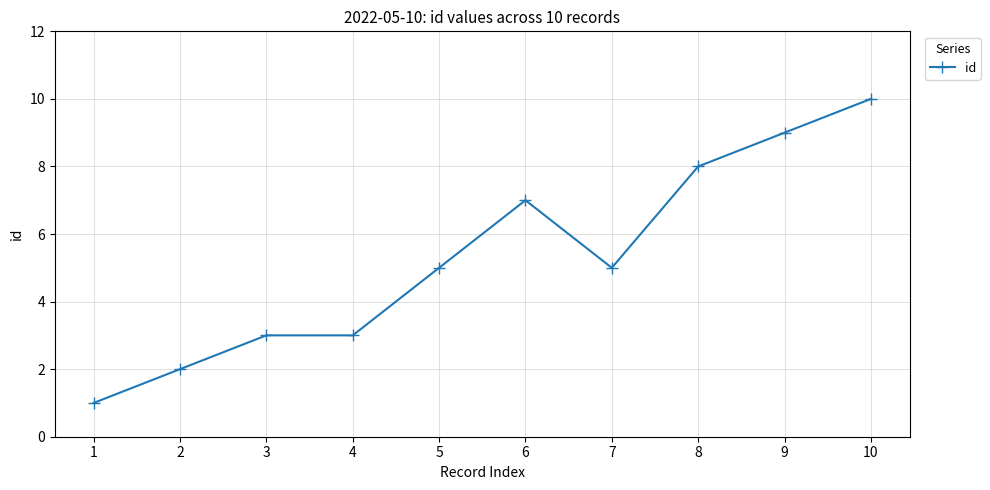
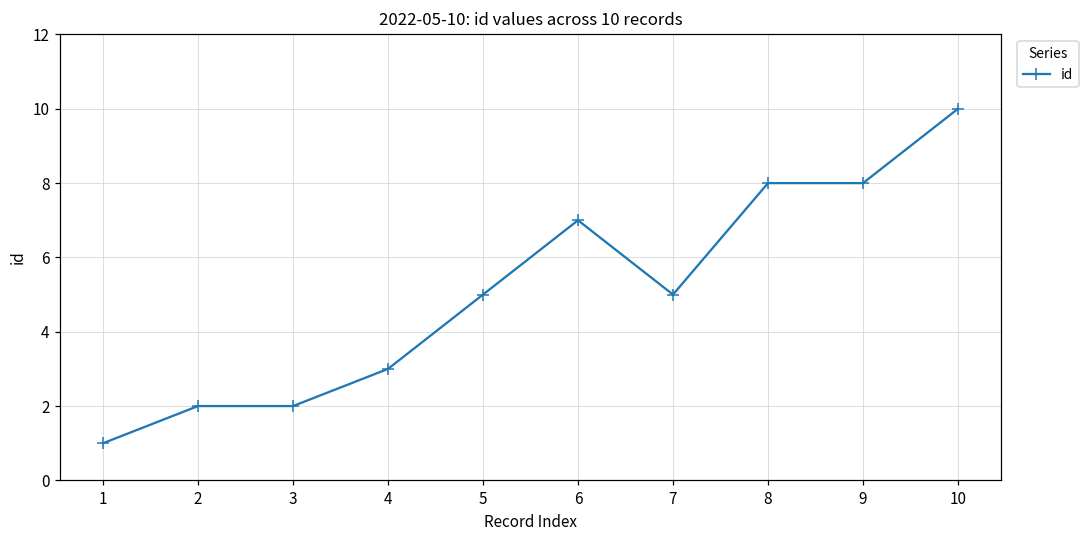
  {
    "1": 1,
    "2": 2,
-   "3": 3,
+   "3": 2,
    "4": 3,
    "5": 5,
    "6": 7,
    "7": 5,
    "8": 8,
-   "9": 9,
+   "9": 8,
    "10": 10
  }
